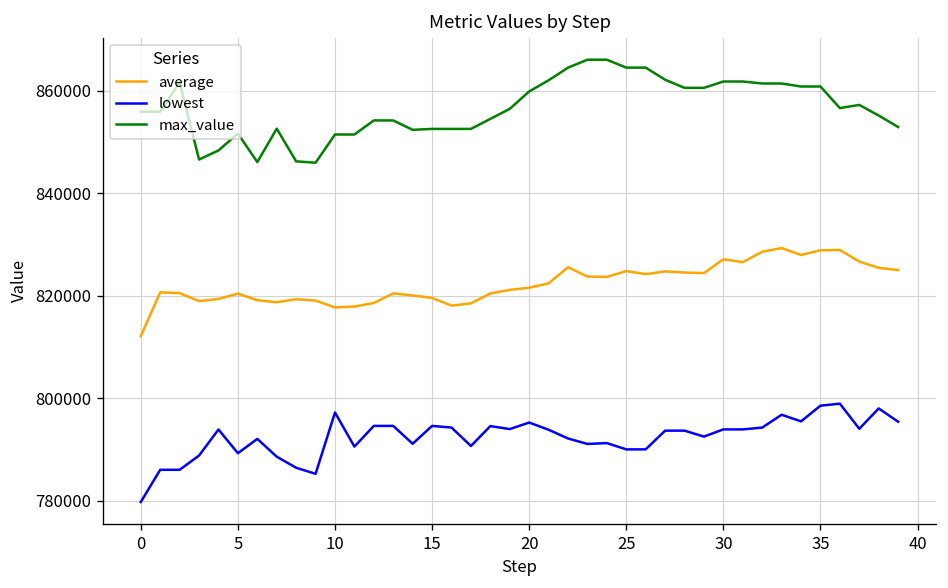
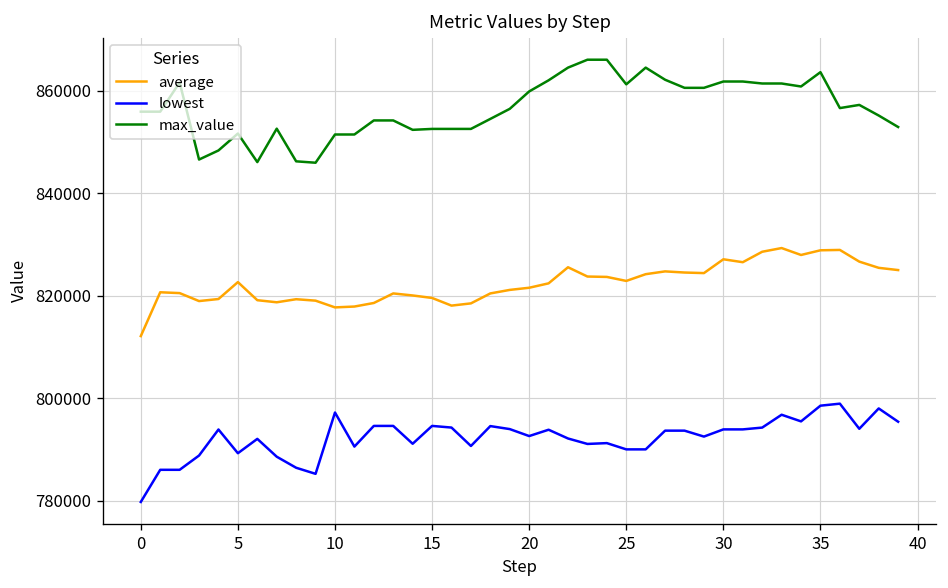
  {
    "average": {
      "0": 812000,
-     "5": 820000,
+     "5": 823000,
      "10": 818000,
      "15": 820000,
      "20": 822000,
-     "25": 825000,
+     "25": 823000,
      "30": 827000,
      "35": 829000
    },
    "lowest": {
      "0": 780000,
      "5": 789000,
      "10": 797000,
      "15": 795000,
-     "20": 795000,
+     "20": 793000,
      "25": 790000,
      "30": 794000,
      "35": 799000
    },
    "max_value": {
      "10": 851000,
      "15": 853000,
      "20": 860000,
-     "25": 864000,
+     "25": 861000,
      "30": 862000,
-     "35": 861000
+     "35": 864000
    }
  }
